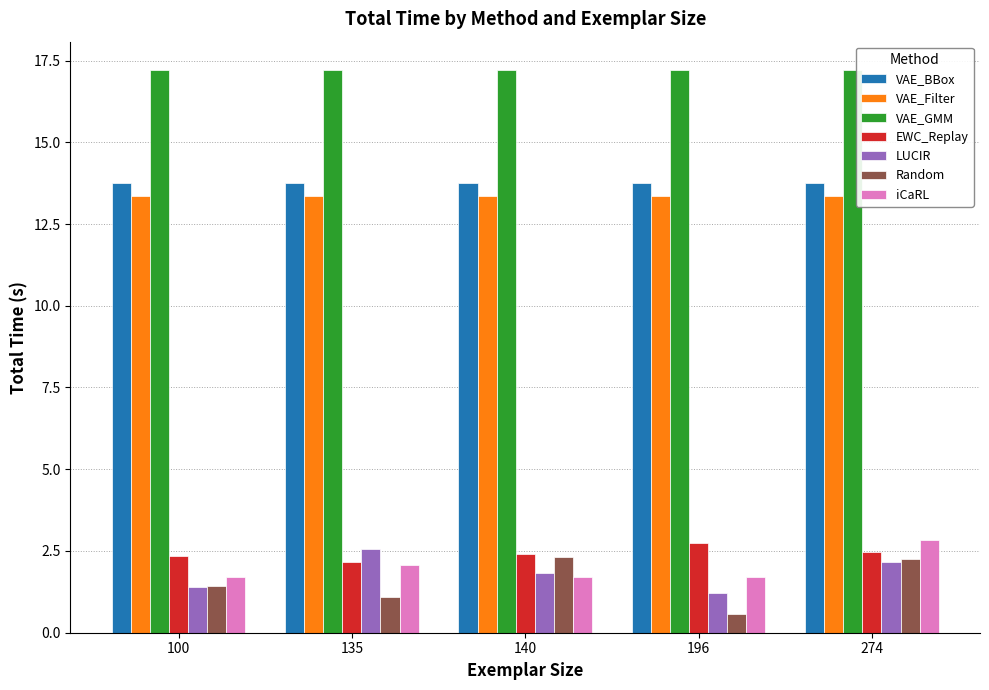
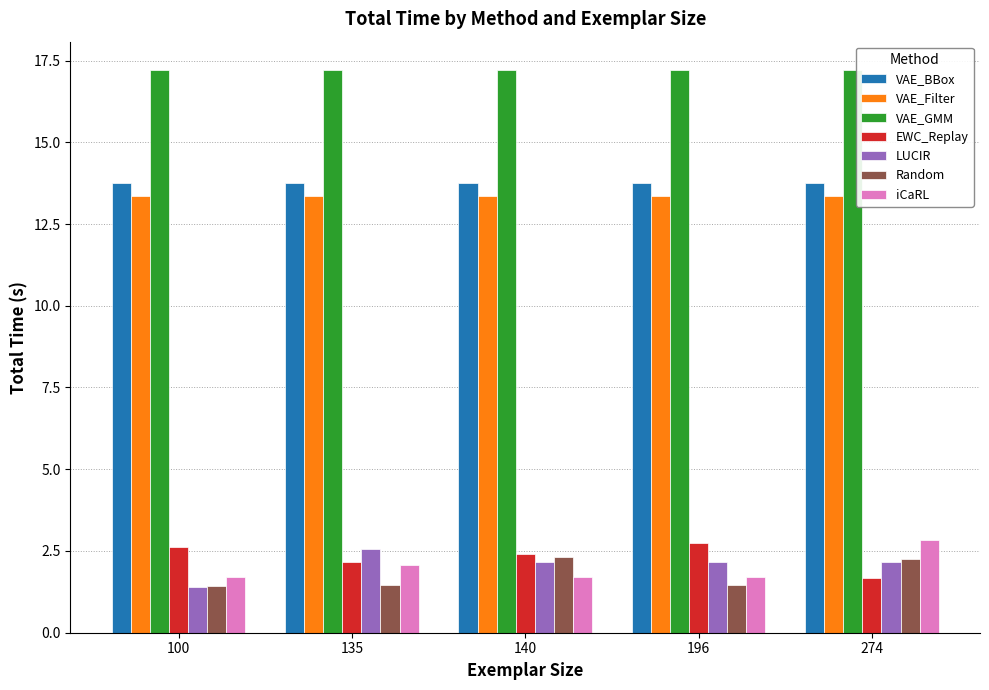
  {
    "VAE_BBox": {
      "100": 13.7,
      "135": 13.7,
      "140": 13.7,
      "196": 13.7,
      "274": 13.7
    },
    "VAE_Filter": {
      "100": 13.4,
      "135": 13.4,
      "140": 13.4,
      "196": 13.4,
      "274": 13.4
    },
    "VAE_GMM": {
      "100": 17.2,
      "135": 17.2,
      "140": 17.2,
      "196": 17.2,
      "274": 17.2
    },
    "EWC_Replay": {
-     "100": 2.4,
+     "100": 2.6,
      "135": 2.2,
      "140": 2.4,
      "196": 2.8,
-     "274": 2.5
+     "274": 1.7
    },
    "LUCIR": {
      "100": 1.4,
      "135": 2.6,
-     "140": 1.8,
-     "196": 1.2,
+     "140": 2.1,
+     "196": 2.2,
      "274": 2.2
    },
    "Random": {
      "100": 1.4,
-     "135": 1.1,
+     "135": 1.5,
      "140": 2.3,
-     "196": 0.6,
+     "196": 1.5,
      "274": 2.2
    },
    "iCaRL": {
      "100": 1.7,
      "135": 2.1,
      "140": 1.7,
      "196": 1.7,
      "274": 2.8
    }
  }
